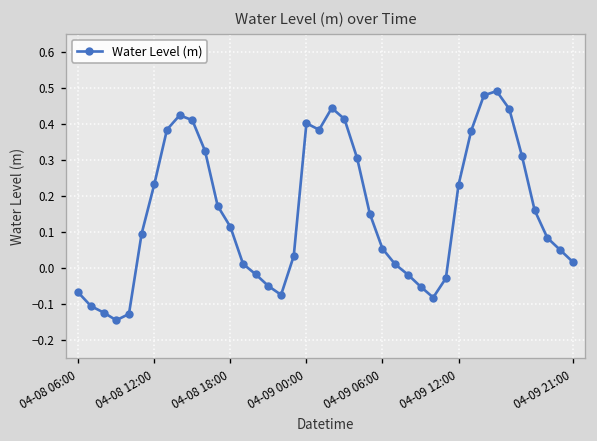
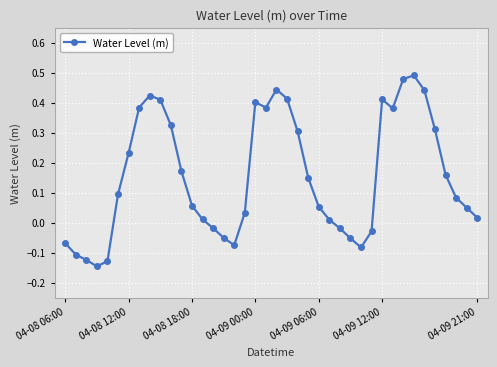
  {
    "04-08 06:00": -0.07,
    "04-08 12:00": 0.23,
-   "04-08 18:00": 0.11,
+   "04-08 18:00": 0.06,
    "04-09 00:00": 0.40,
    "04-09 06:00": 0.05,
-   "04-09 12:00": 0.23,
+   "04-09 12:00": 0.41,
    "04-09 21:00": 0.02
  }
